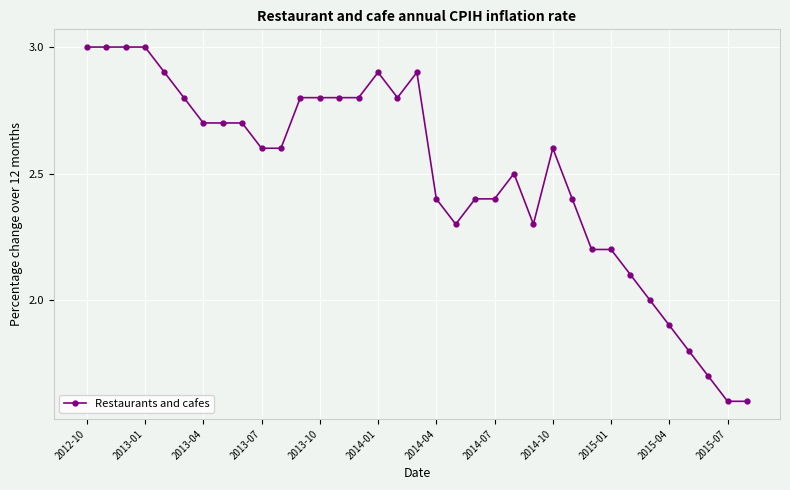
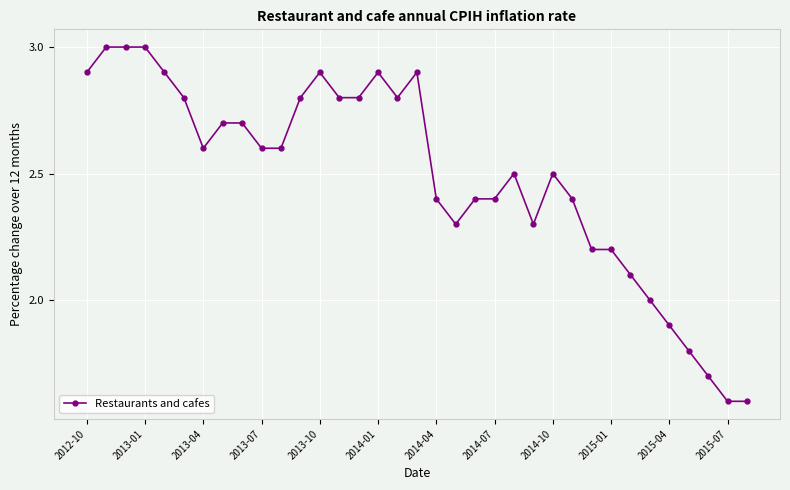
  {
-   "2012-10": 3.0,
+   "2012-10": 2.9,
    "2013-01": 3.0,
-   "2013-04": 2.7,
+   "2013-04": 2.6,
    "2013-07": 2.6,
-   "2013-10": 2.8,
+   "2013-10": 2.9,
    "2014-01": 2.9,
    "2014-04": 2.4,
    "2014-07": 2.4,
-   "2014-10": 2.6,
+   "2014-10": 2.5,
    "2015-01": 2.2,
    "2015-04": 1.9,
    "2015-07": 1.6
  }
